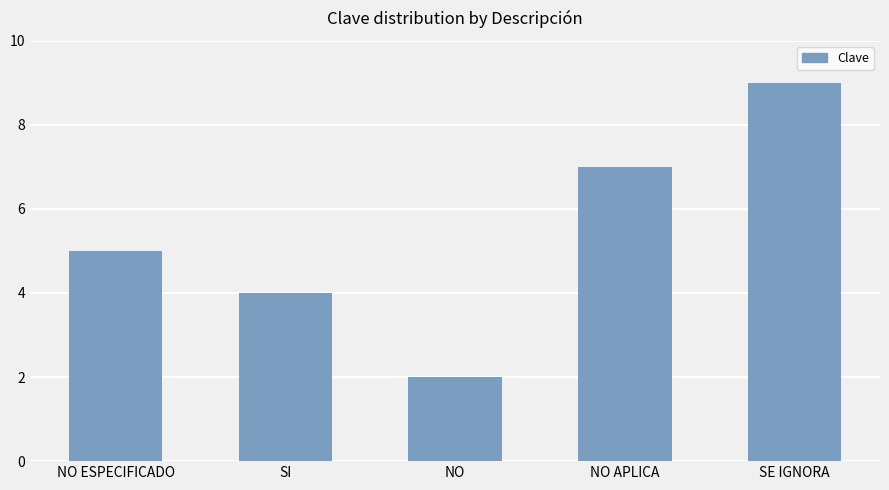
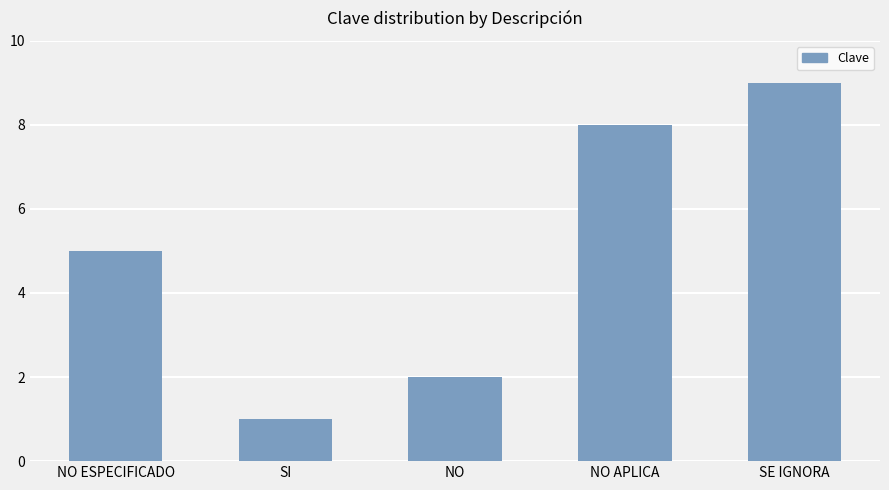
  {
    "NO ESPECIFICADO": 5,
-   "SI": 4,
+   "SI": 1,
    "NO": 2,
-   "NO APLICA": 7,
+   "NO APLICA": 8,
    "SE IGNORA": 9
  }
